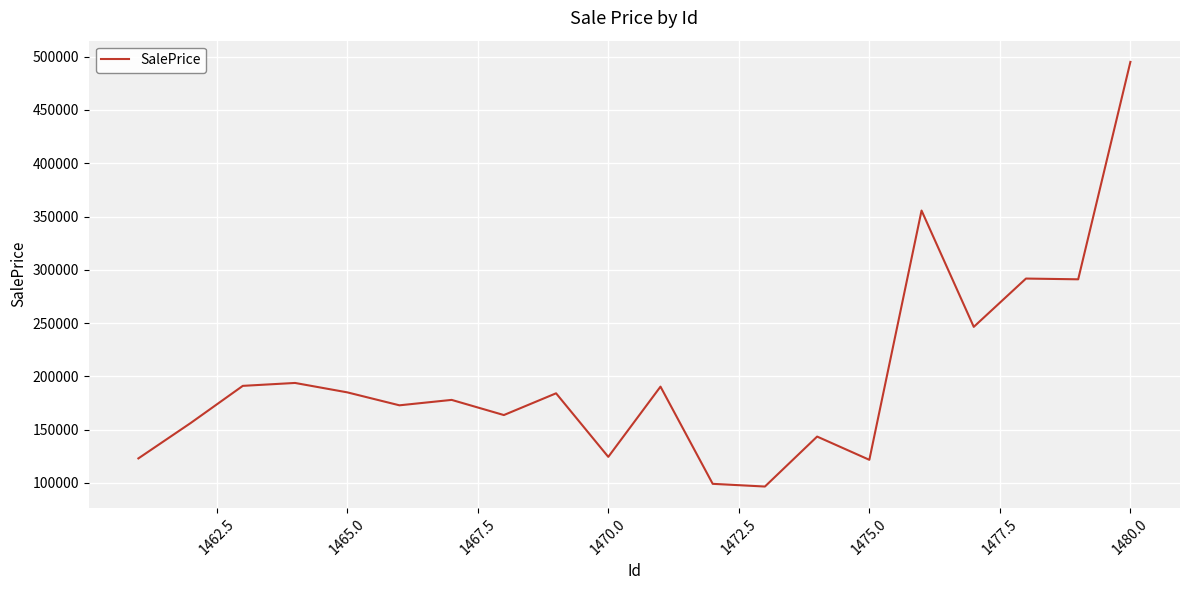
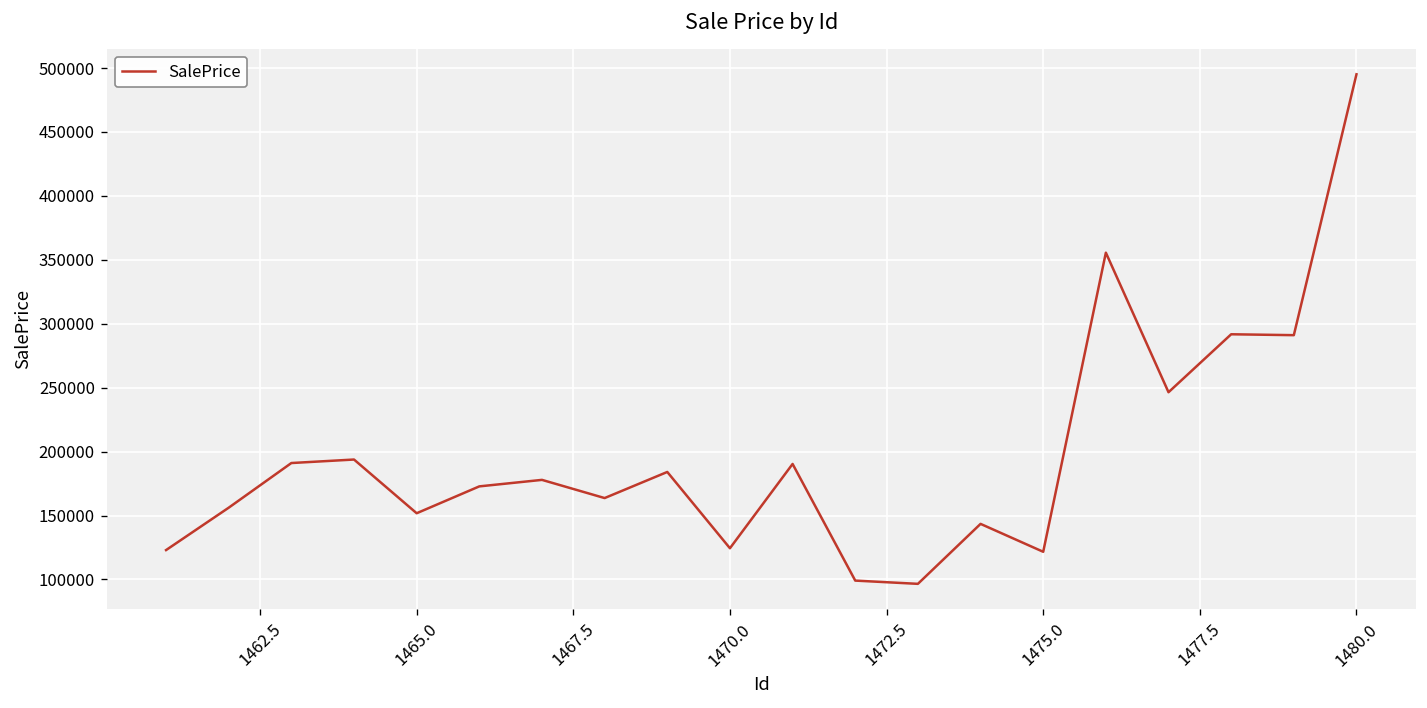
  {
-   "1465.0": 185000,
+   "1465.0": 152000,
    "1470.0": 124000,
    "1475.0": 122000,
    "1480.0": 495000
  }
